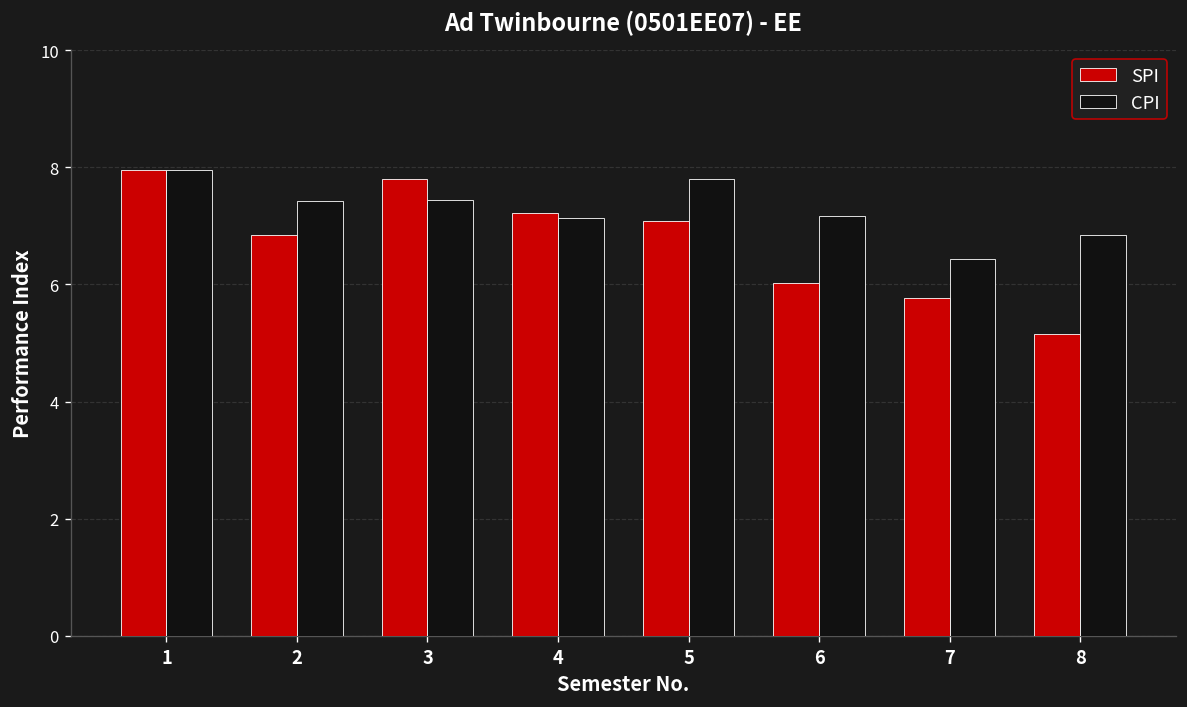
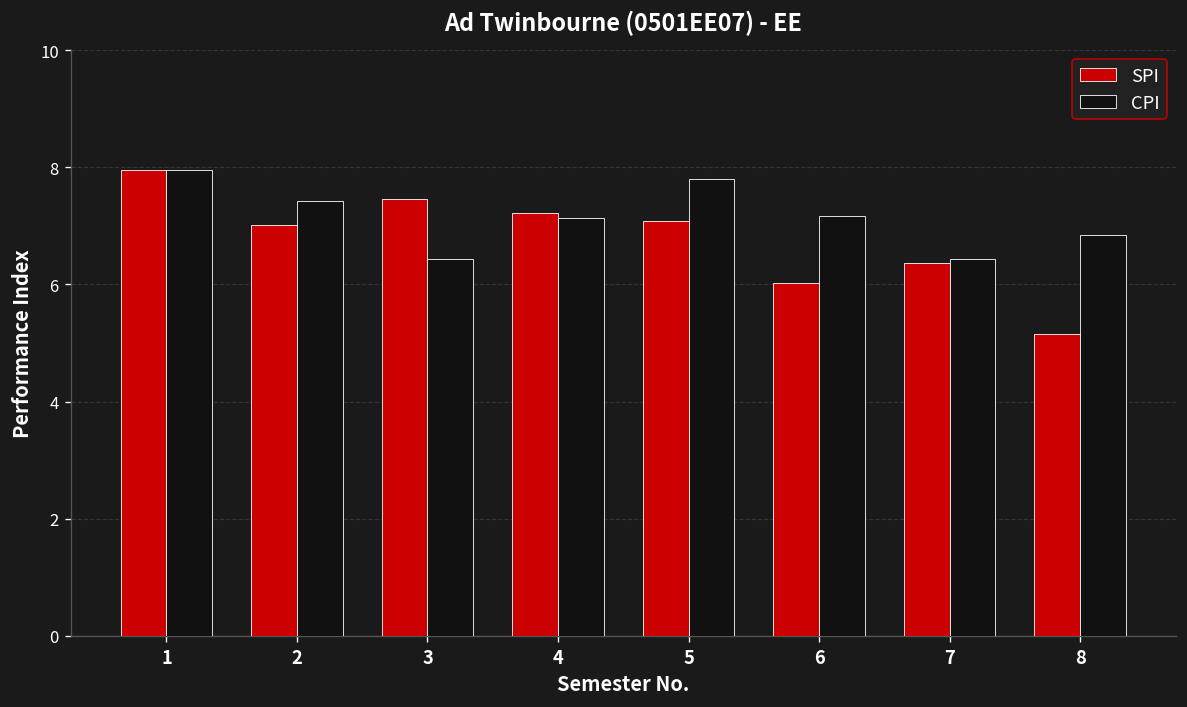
  {
    "SPI": {
      "1": 8.0,
-     "2": 6.8,
-     "3": 7.8,
+     "2": 7.0,
+     "3": 7.5,
      "4": 7.2,
      "5": 7.1,
      "6": 6.0,
-     "7": 5.8,
+     "7": 6.4,
      "8": 5.2
    },
    "CPI": {
      "1": 8.0,
      "2": 7.4,
-     "3": 7.4,
+     "3": 6.4,
      "4": 7.1,
      "5": 7.8,
      "6": 7.2,
      "7": 6.4,
      "8": 6.8
    }
  }
